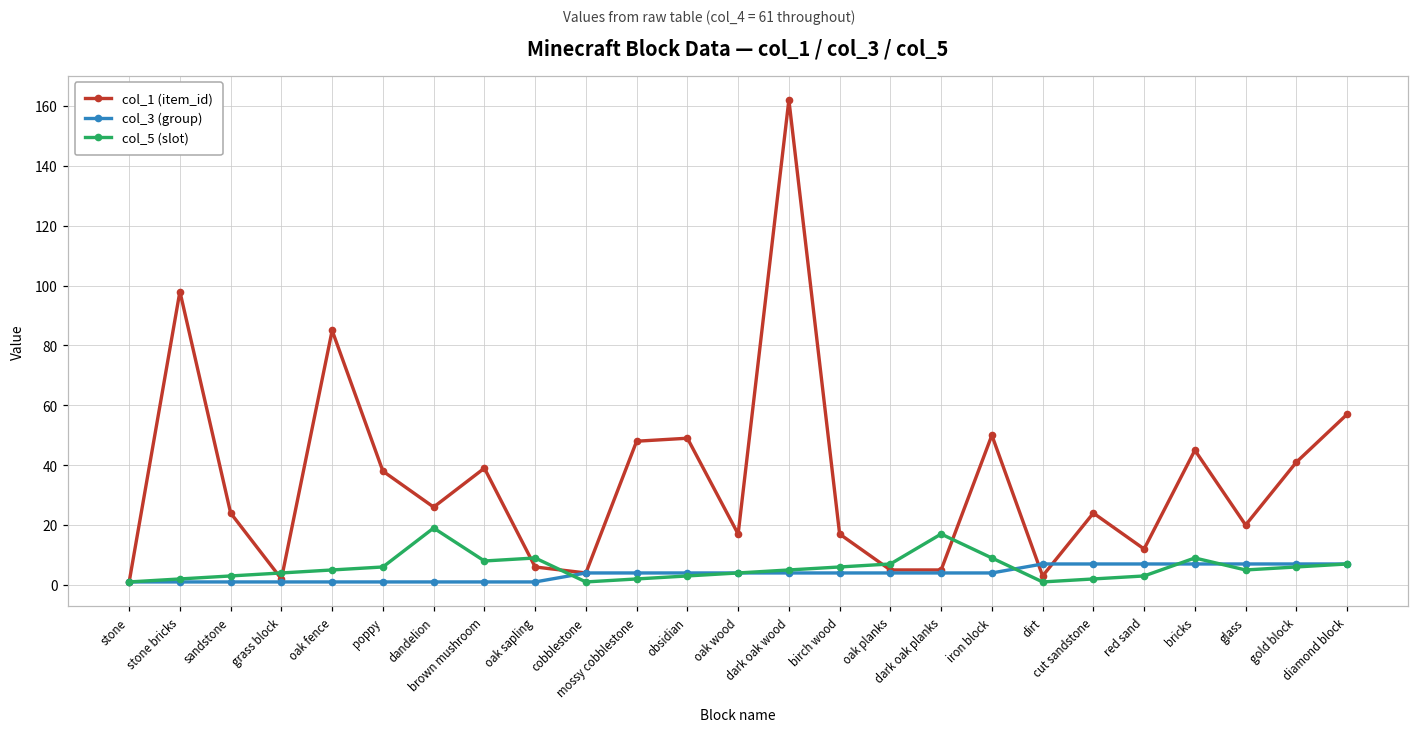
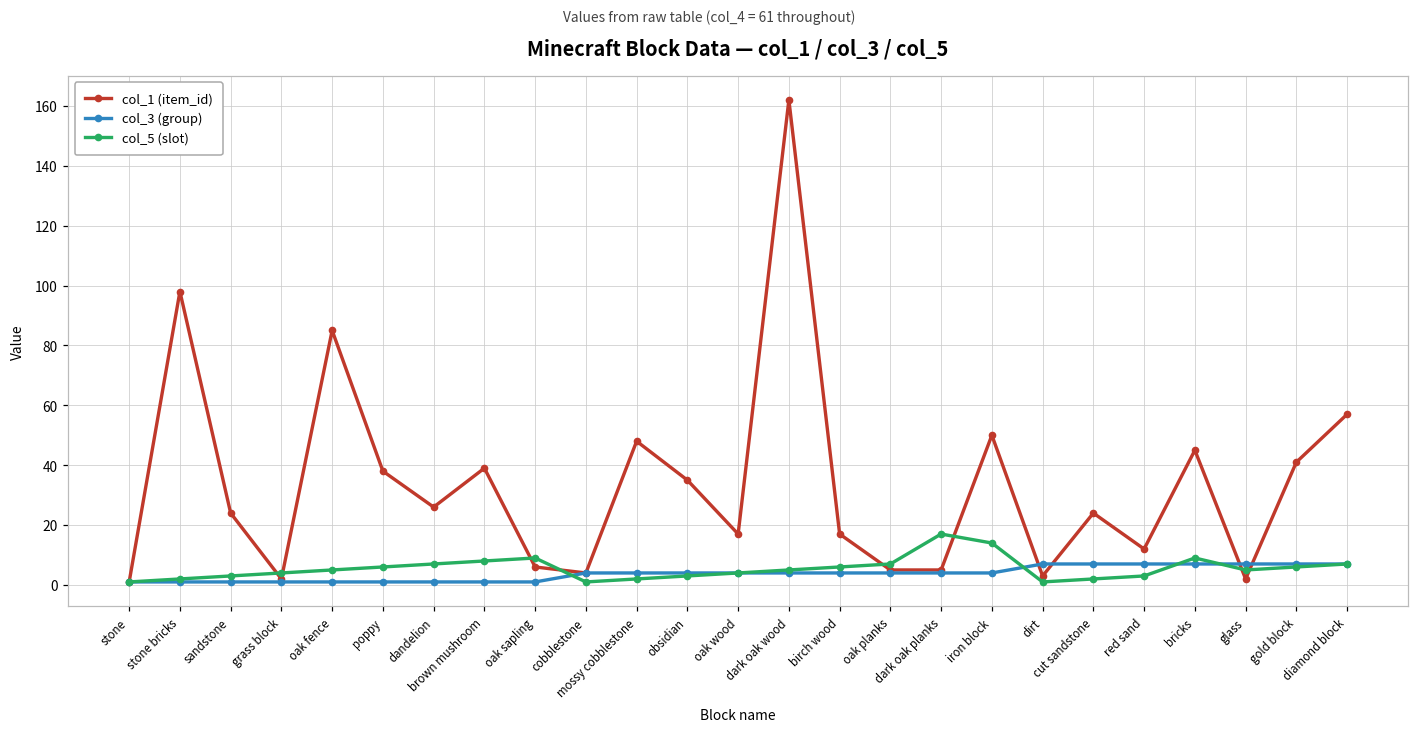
  {
    "col_1 (item_id)": {
      "stone bricks": 98,
      "sandstone": 24,
      "grass block": 2,
      "oak fence": 85,
      "poppy": 38,
      "dandelion": 26,
      "brown mushroom": 39,
      "oak sapling": 6,
      "mossy cobblestone": 48,
-     "obsidian": 49,
+     "obsidian": 35,
      "oak wood": 17,
      "dark oak wood": 162,
      "birch wood": 17,
      "oak planks": 5,
      "dark oak planks": 5,
      "iron block": 50,
      "dirt": 3,
      "cut sandstone": 24,
      "red sand": 12,
      "bricks": 45,
-     "glass": 20,
+     "glass": 2,
      "gold block": 41,
      "diamond block": 57
    },
    "col_3 (group)": {
      "stone bricks": 1,
      "sandstone": 1,
      "grass block": 1,
      "oak fence": 1,
      "poppy": 1,
      "dandelion": 1,
      "brown mushroom": 1,
      "oak sapling": 1,
      "mossy cobblestone": 4,
      "obsidian": 4,
      "dark oak wood": 4,
      "birch wood": 4,
      "oak planks": 4,
      "dark oak planks": 4,
      "iron block": 4,
      "dirt": 7,
      "cut sandstone": 7,
      "red sand": 7,
      "bricks": 7,
      "glass": 7,
      "gold block": 7
    },
    "col_5 (slot)": {
      "stone bricks": 2,
      "sandstone": 3,
      "grass block": 4,
      "oak fence": 5,
      "poppy": 6,
-     "dandelion": 19,
+     "dandelion": 7,
      "brown mushroom": 8,
      "oak sapling": 9,
      "cobblestone": 1,
      "mossy cobblestone": 2,
      "obsidian": 3,
      "dark oak wood": 5,
      "birch wood": 6,
      "oak planks": 7,
      "dark oak planks": 17,
-     "iron block": 9,
+     "iron block": 14,
      "dirt": 1,
      "cut sandstone": 2,
      "red sand": 3,
      "bricks": 9,
      "glass": 5,
      "gold block": 6
    }
  }
